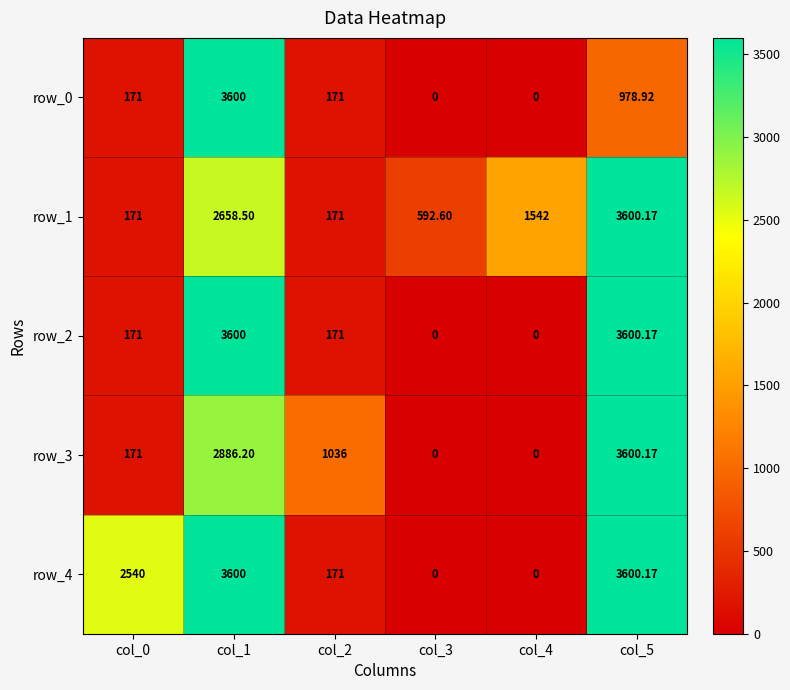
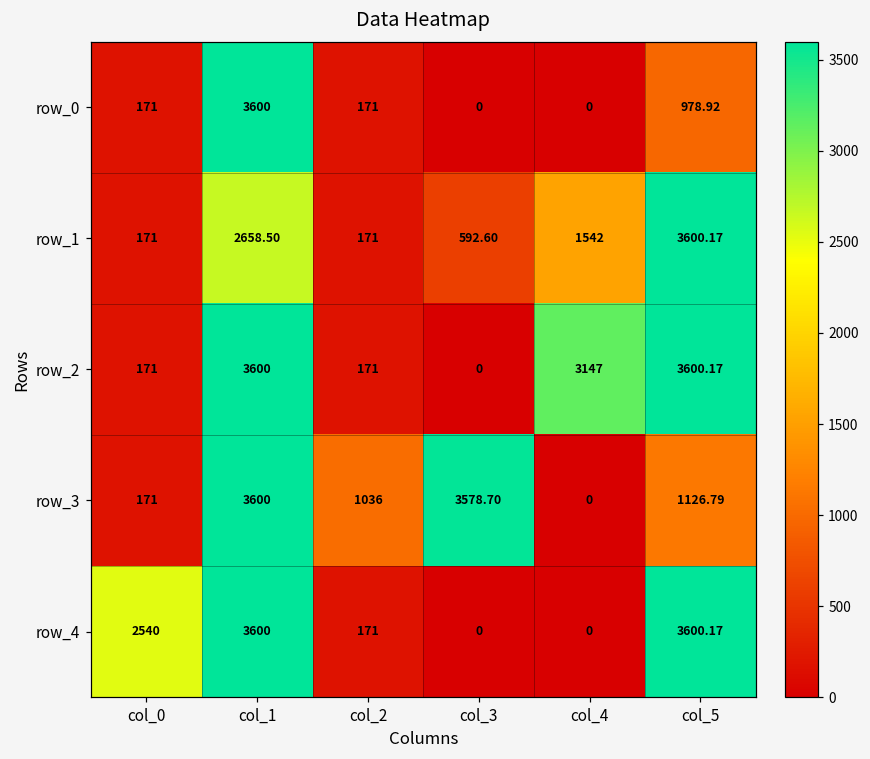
  {
    "row_0": {
      "col_0": 171,
      "col_1": 3600,
      "col_2": 171,
      "col_3": 0,
      "col_4": 0,
      "col_5": 978.92
    },
    "row_1": {
      "col_0": 171,
      "col_1": 2658.50,
      "col_2": 171,
      "col_3": 592.60,
      "col_4": 1542,
      "col_5": 3600.17
    },
    "row_2": {
      "col_0": 171,
      "col_1": 3600,
      "col_2": 171,
      "col_3": 0,
-     "col_4": 0,
+     "col_4": 3147,
      "col_5": 3600.17
    },
    "row_3": {
      "col_0": 171,
-     "col_1": 2886.20,
+     "col_1": 3600,
      "col_2": 1036,
-     "col_3": 0,
+     "col_3": 3578.70,
      "col_4": 0,
-     "col_5": 3600.17
+     "col_5": 1126.79
    },
    "row_4": {
      "col_0": 2540,
      "col_1": 3600,
      "col_2": 171,
      "col_3": 0,
      "col_4": 0,
      "col_5": 3600.17
    }
  }
